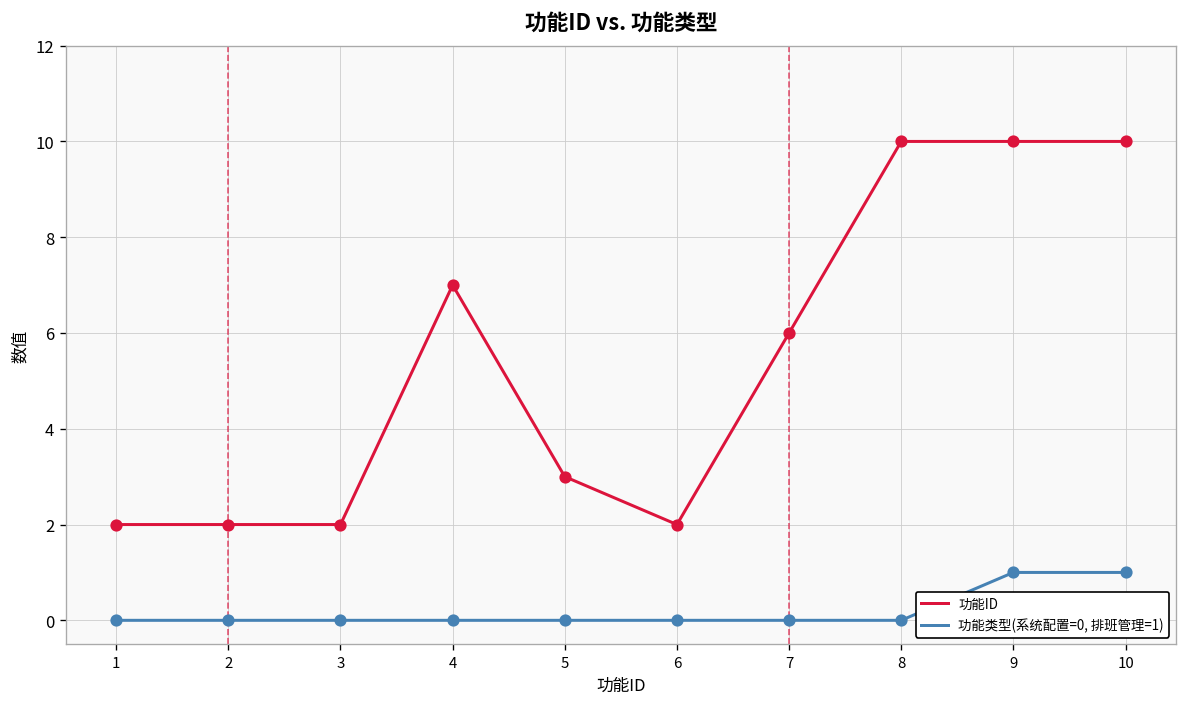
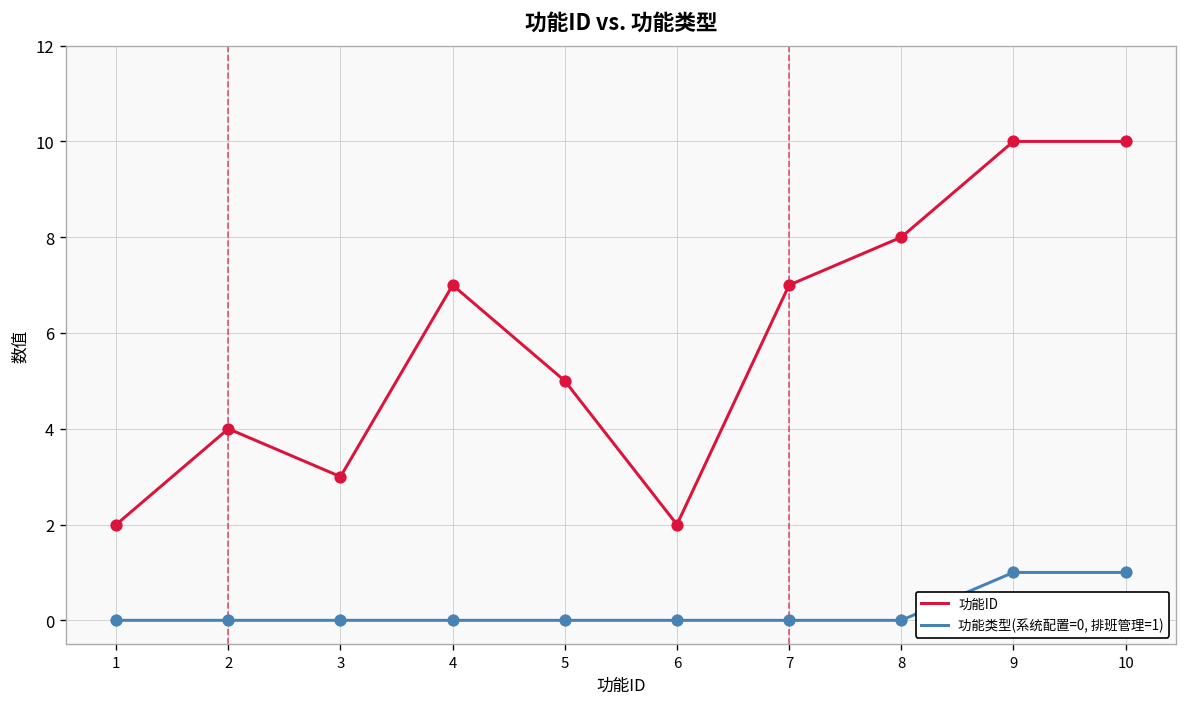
  {
    "功能ID": {
      "1": 2,
-     "2": 2,
-     "3": 2,
+     "2": 4,
+     "3": 3,
      "4": 7,
-     "5": 3,
+     "5": 5,
      "6": 2,
-     "7": 6,
-     "8": 10,
+     "7": 7,
+     "8": 8,
      "9": 10,
      "10": 10
    },
    "功能类型(系统配置=0, 排班管理=1)": {
      "1": 0,
      "2": 0,
      "3": 0,
      "4": 0,
      "5": 0,
      "6": 0,
      "7": 0,
      "8": 0,
      "9": 1,
      "10": 1
    }
  }
